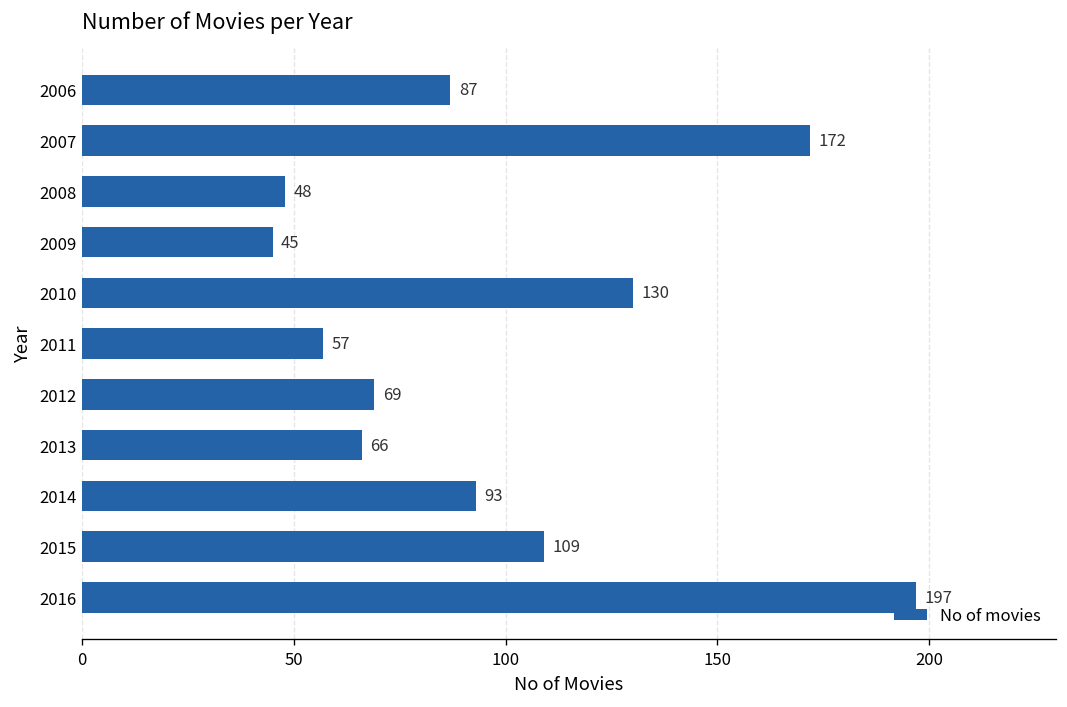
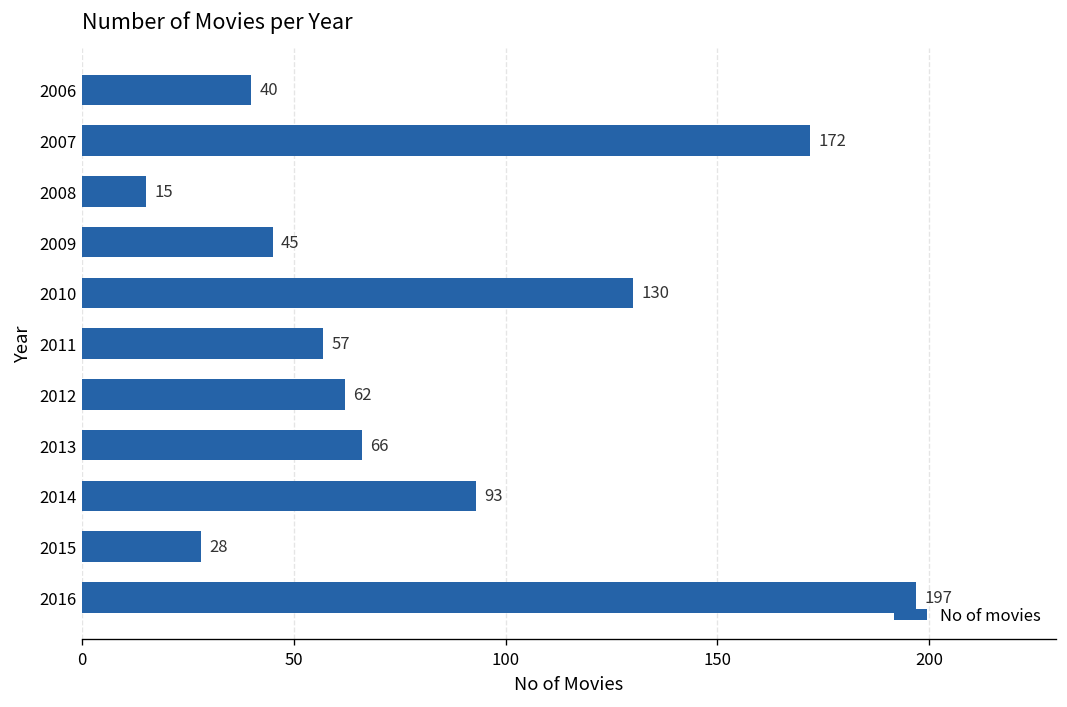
  {
-   "2006": 87,
+   "2006": 40,
    "2007": 172,
-   "2008": 48,
+   "2008": 15,
    "2009": 45,
    "2010": 130,
    "2011": 57,
-   "2012": 69,
+   "2012": 62,
    "2013": 66,
    "2014": 93,
-   "2015": 109,
+   "2015": 28,
    "2016": 197
  }
